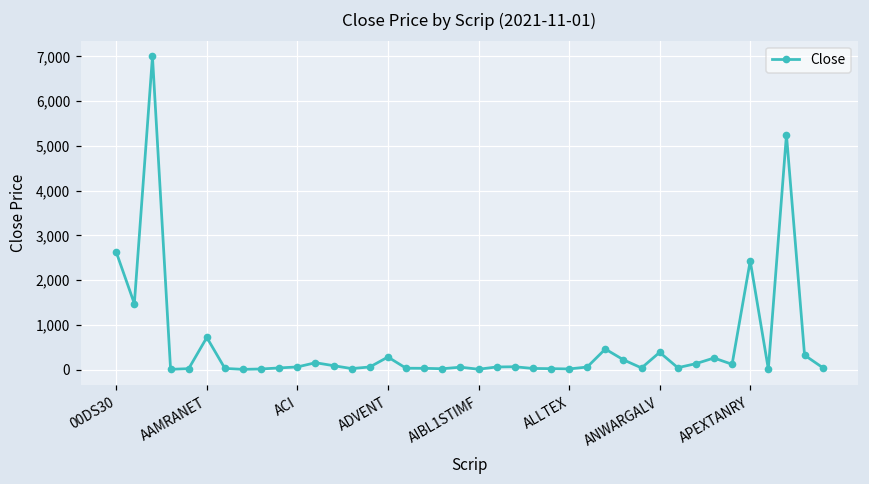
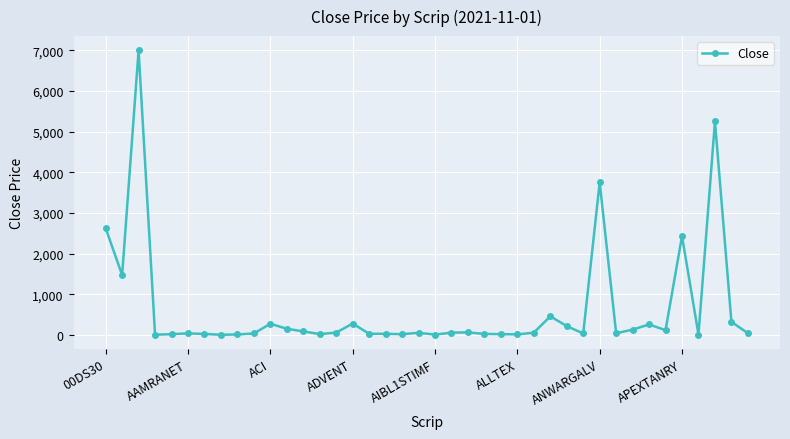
  {
    "00DS30": "2,600",
-   "AAMRANET": "700",
-   "ACI": "100",
+   "AAMRANET": "0",
+   "ACI": "300",
    "ADVENT": "300",
    "AIBL1STIMF": "0",
    "ALLTEX": "0",
-   "ANWARGALV": "400",
+   "ANWARGALV": "3,800",
    "APEXTANRY": "2,400"
  }
